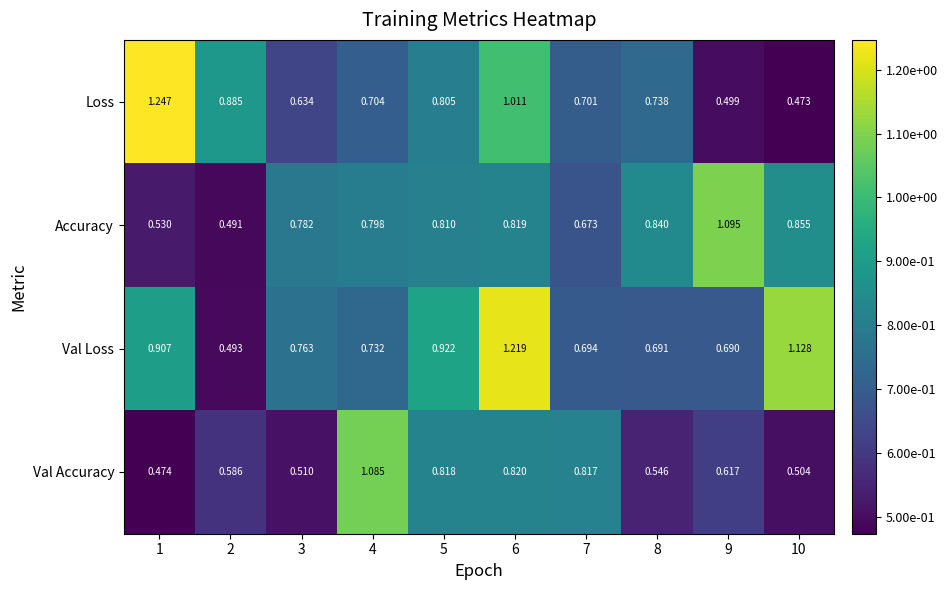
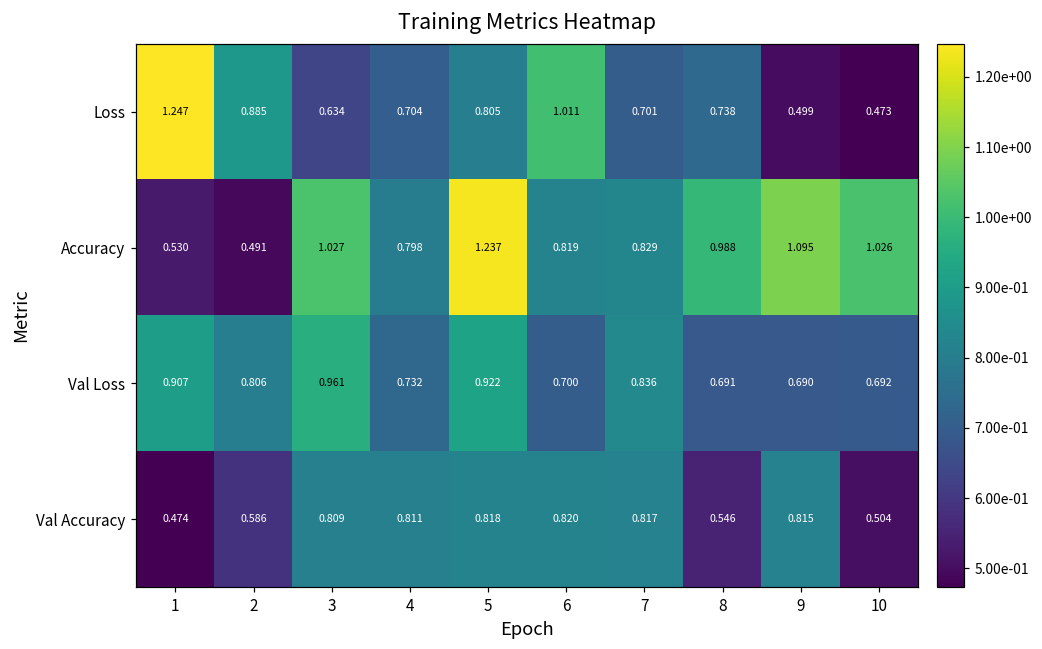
  {
    "Loss": {
      "1": 1.247,
      "2": 0.885,
      "3": 0.634,
      "4": 0.704,
      "5": 0.805,
      "6": 1.011,
      "7": 0.701,
      "8": 0.738,
      "9": 0.499,
      "10": 0.473
    },
    "Accuracy": {
      "1": 0.530,
      "2": 0.491,
-     "3": 0.782,
+     "3": 1.027,
      "4": 0.798,
-     "5": 0.810,
+     "5": 1.237,
      "6": 0.819,
-     "7": 0.673,
-     "8": 0.840,
+     "7": 0.829,
+     "8": 0.988,
      "9": 1.095,
-     "10": 0.855
+     "10": 1.026
    },
    "Val Loss": {
      "1": 0.907,
-     "2": 0.493,
-     "3": 0.763,
+     "2": 0.806,
+     "3": 0.961,
      "4": 0.732,
      "5": 0.922,
-     "6": 1.219,
-     "7": 0.694,
+     "6": 0.700,
+     "7": 0.836,
      "8": 0.691,
      "9": 0.690,
-     "10": 1.128
+     "10": 0.692
    },
    "Val Accuracy": {
      "1": 0.474,
      "2": 0.586,
-     "3": 0.510,
-     "4": 1.085,
+     "3": 0.809,
+     "4": 0.811,
      "5": 0.818,
      "6": 0.820,
      "7": 0.817,
      "8": 0.546,
-     "9": 0.617,
+     "9": 0.815,
      "10": 0.504
    }
  }
